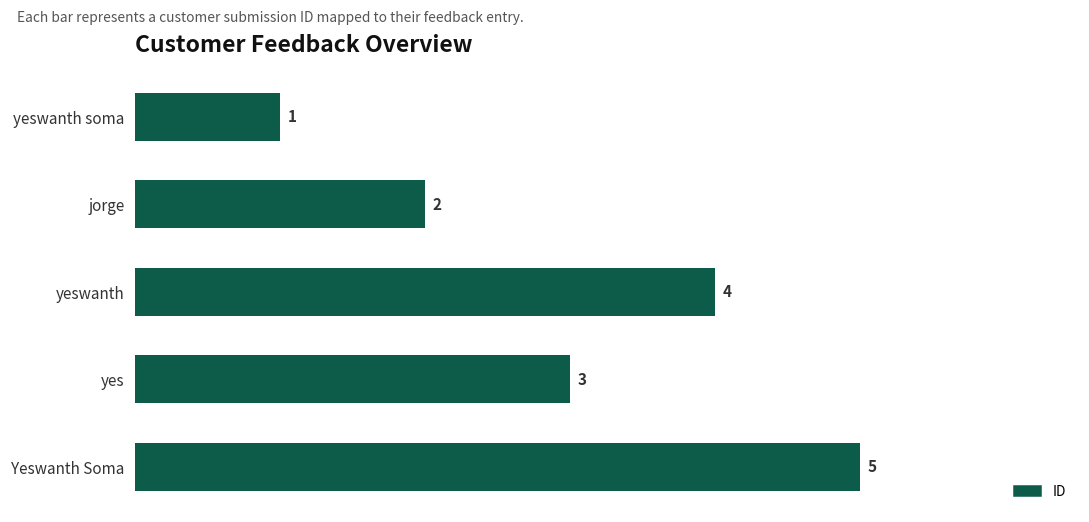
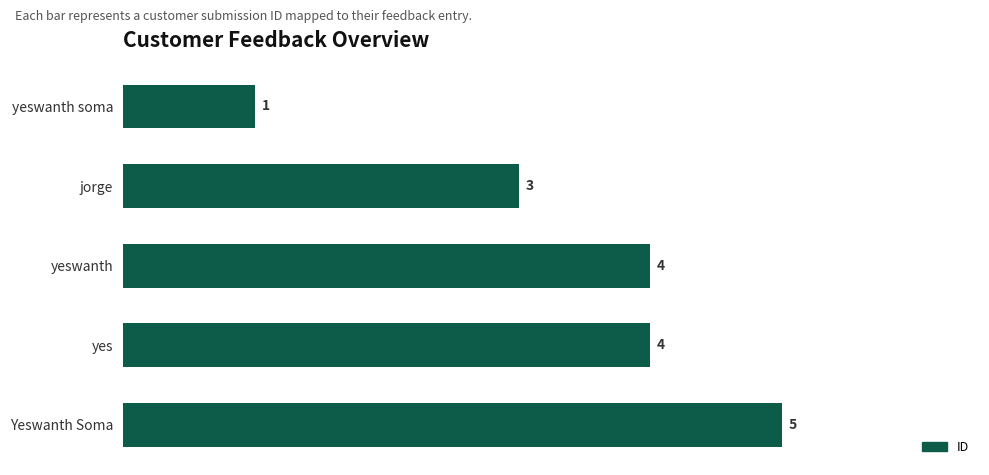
  {
    "yeswanth soma": 1,
-   "jorge": 2,
+   "jorge": 3,
    "yeswanth": 4,
-   "yes": 3,
+   "yes": 4,
    "Yeswanth Soma": 5
  }
